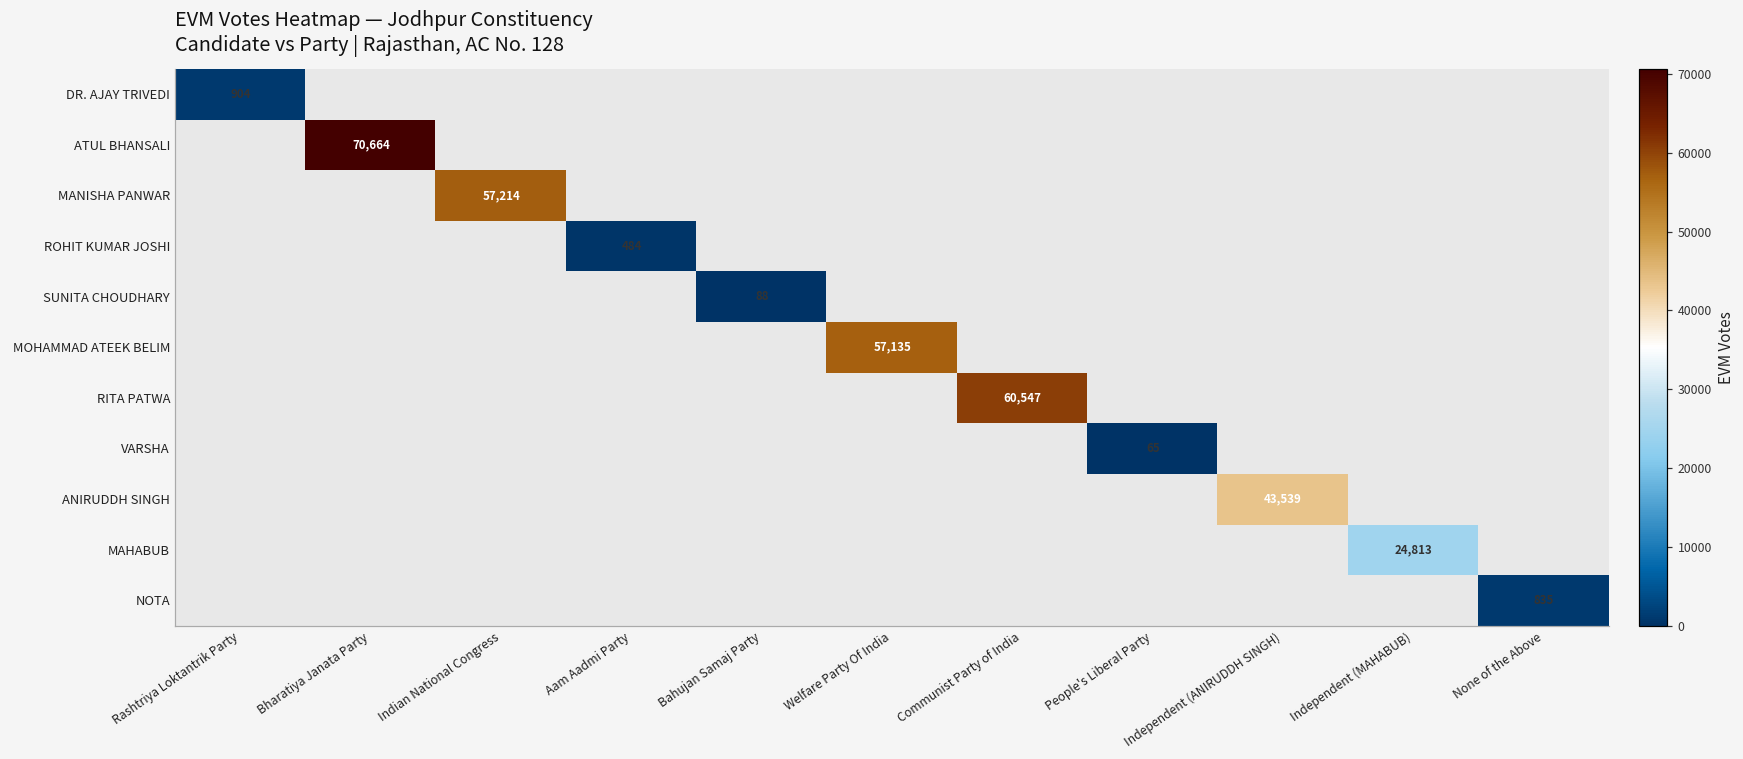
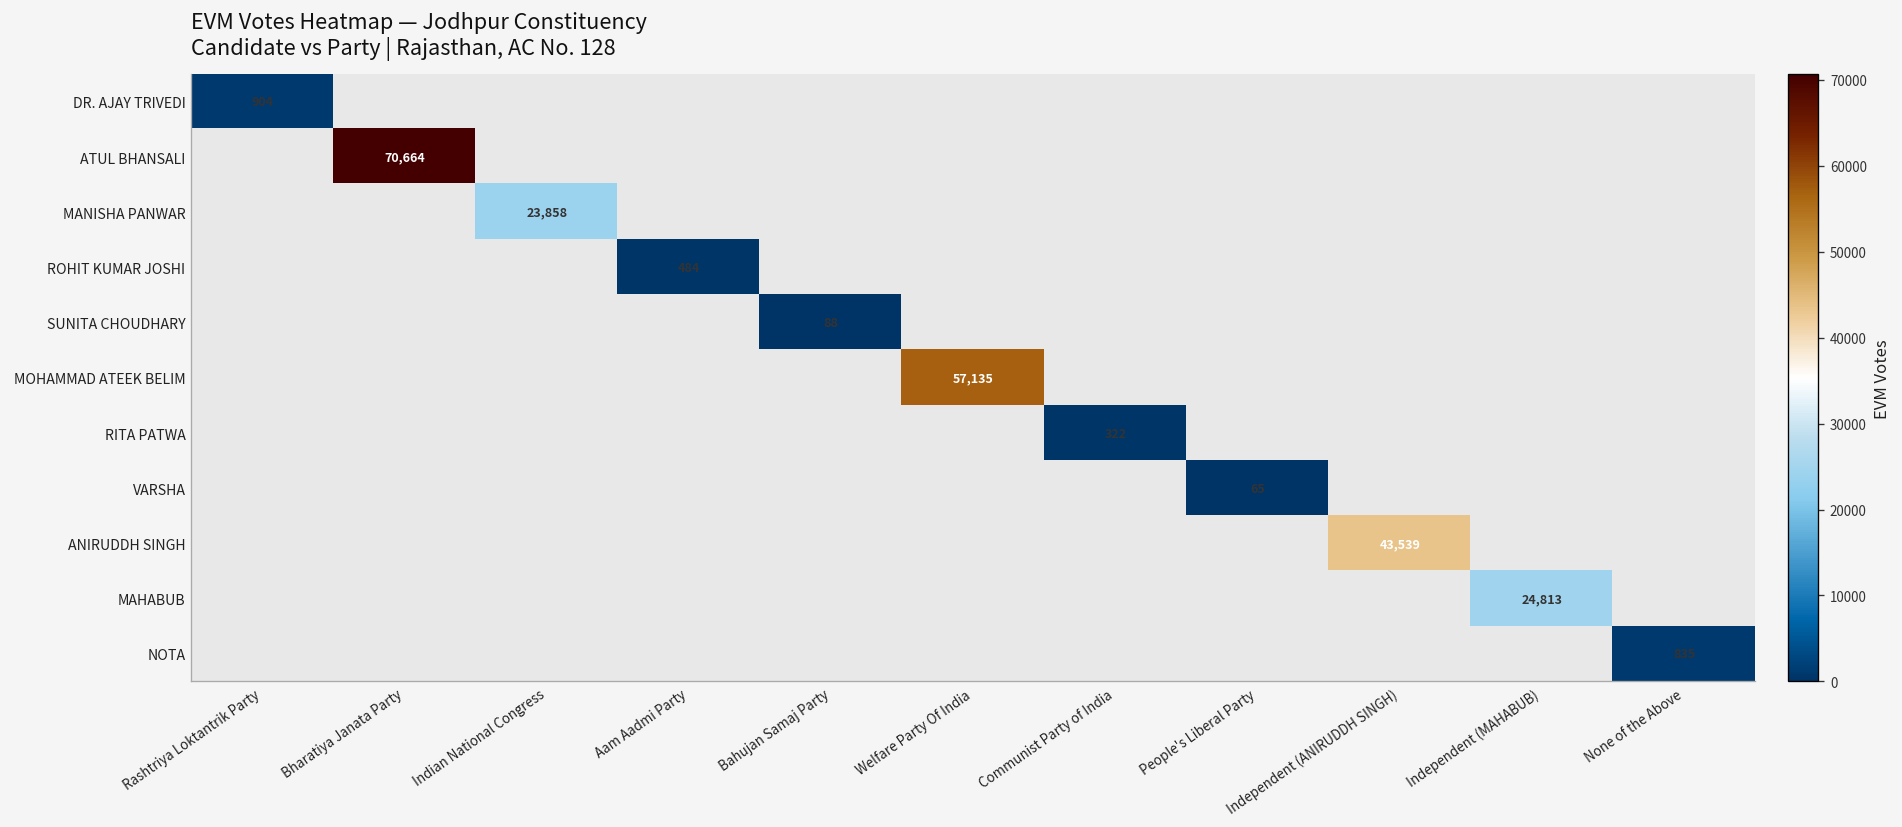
  {
    "DR. AJAY TRIVEDI": {
      "Rashtriya Loktantrik Party": "904"
    },
    "ATUL BHANSALI": {
      "Bharatiya Janata Party": "70,664"
    },
    "MANISHA PANWAR": {
-     "Indian National Congress": "57,214"
+     "Indian National Congress": "23,858"
    },
    "ROHIT KUMAR JOSHI": {
      "Aam Aadmi Party": "484"
    },
    "SUNITA CHOUDHARY": {
      "Bahujan Samaj Party": "88"
    },
    "MOHAMMAD ATEEK BELIM": {
      "Welfare Party Of India": "57,135"
    },
    "RITA PATWA": {
-     "Communist Party of India": "60,547"
+     "Communist Party of India": "322"
    },
    "VARSHA": {
      "People's Liberal Party": "65"
    },
    "ANIRUDDH SINGH": {
      "Independent (ANIRUDDH SINGH)": "43,539"
    },
    "MAHABUB": {
      "Independent (MAHABUB)": "24,813"
    },
    "NOTA": {
      "None of the Above": "835"
    }
  }
